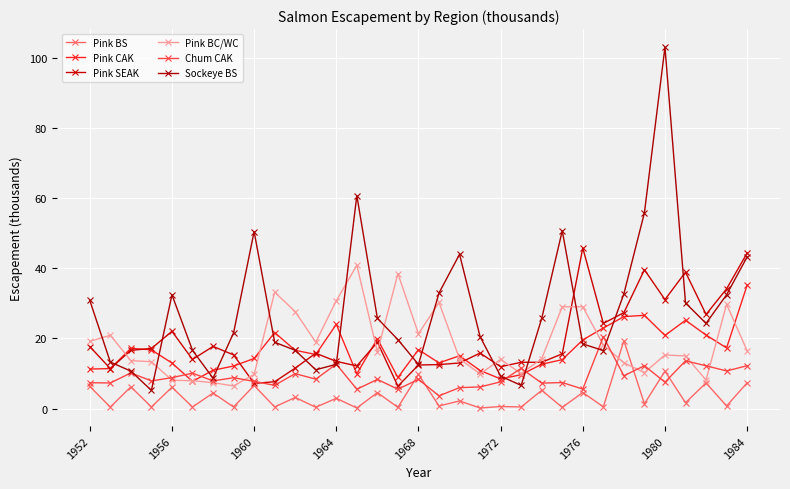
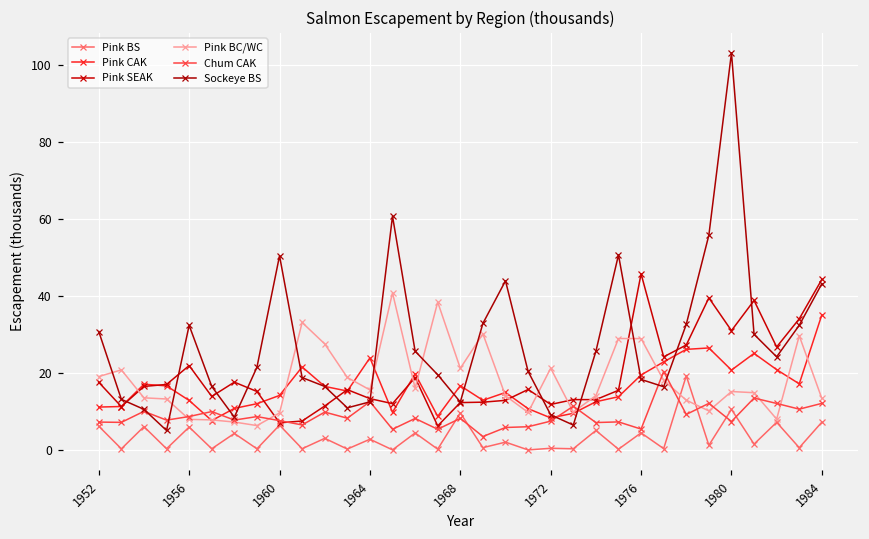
  {
    "Pink BC/WC": {
      "1952": 19,
      "1960": 10,
-     "1964": 31,
+     "1964": 16,
      "1968": 21,
-     "1972": 14,
+     "1972": 21,
      "1976": 29,
      "1980": 15,
-     "1984": 16
+     "1984": 13
    }
  }
